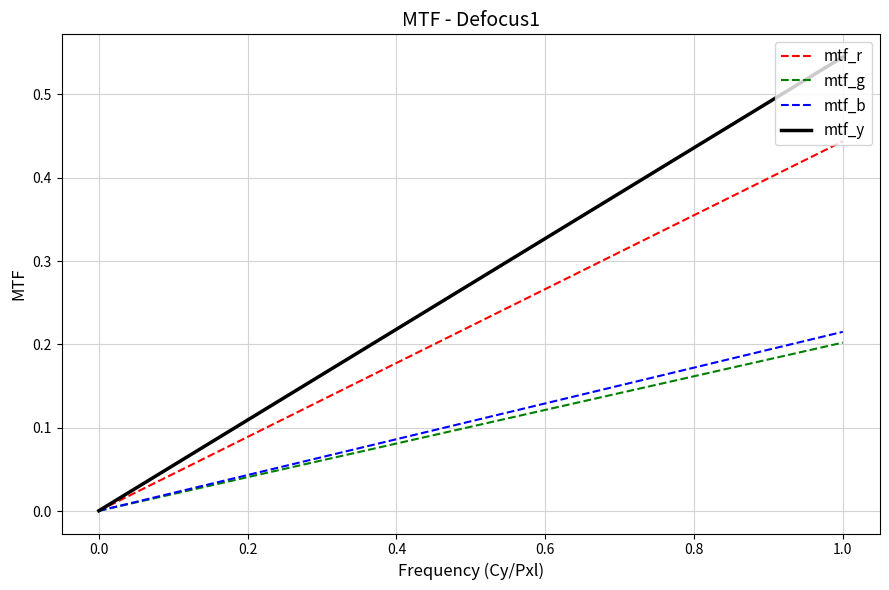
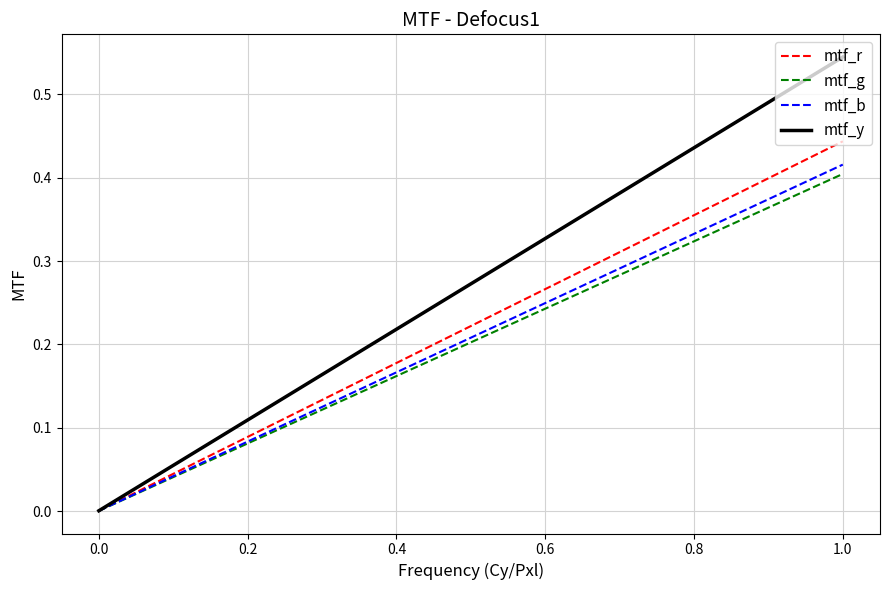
  {
    "mtf_g": {
-     "1.0": 0.20
+     "1.0": 0.40
    },
    "mtf_b": {
-     "1.0": 0.22
+     "1.0": 0.42
    }
  }
